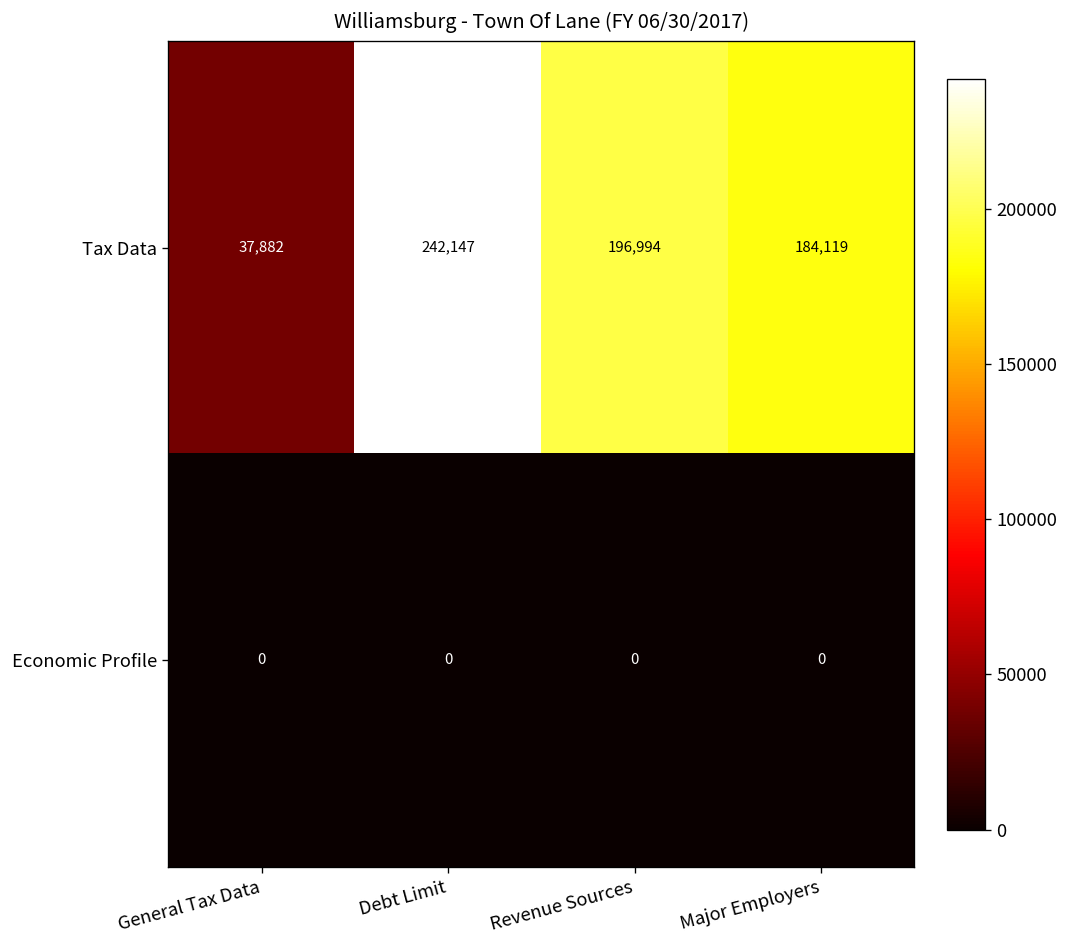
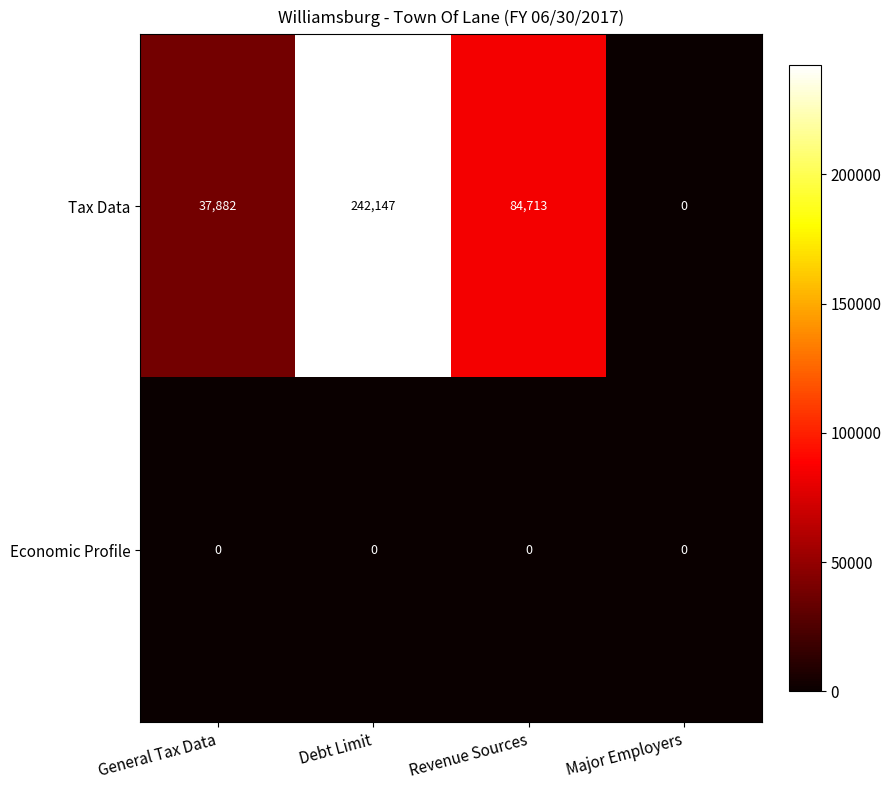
  {
    "Tax Data": {
      "General Tax Data": "37,882",
      "Debt Limit": "242,147",
-     "Revenue Sources": "196,994",
-     "Major Employers": "184,119"
+     "Revenue Sources": "84,713",
+     "Major Employers": "0"
    },
    "Economic Profile": {
      "General Tax Data": "0",
      "Debt Limit": "0",
      "Revenue Sources": "0",
      "Major Employers": "0"
    }
  }
